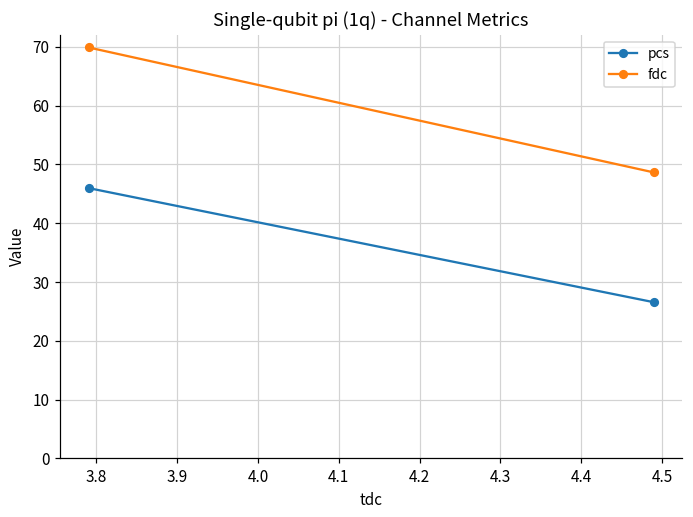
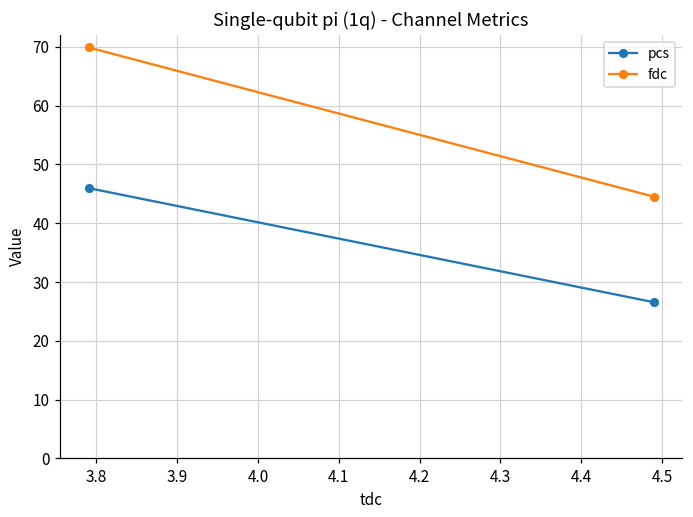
  {
    "pcs": {
      "3.8": 46,
      "4.5": 27
    },
    "fdc": {
      "3.8": 70,
-     "4.5": 49
+     "4.5": 45
    }
  }
